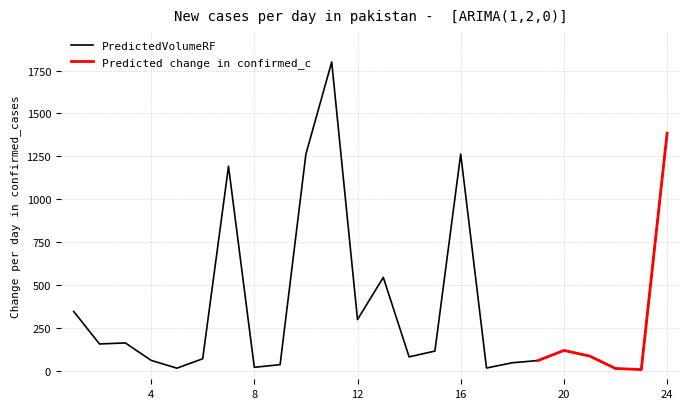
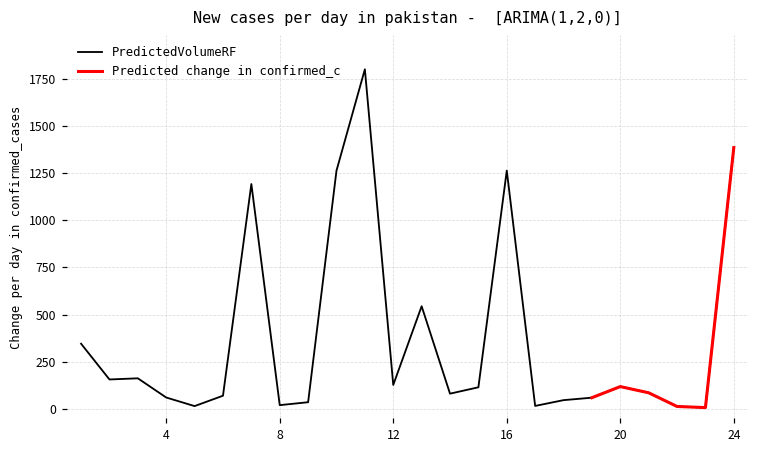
  {
    "PredictedVolumeRF": {
      "4": 60,
      "8": 20,
-     "12": 300,
+     "12": 130,
      "16": 1260
    }
  }
